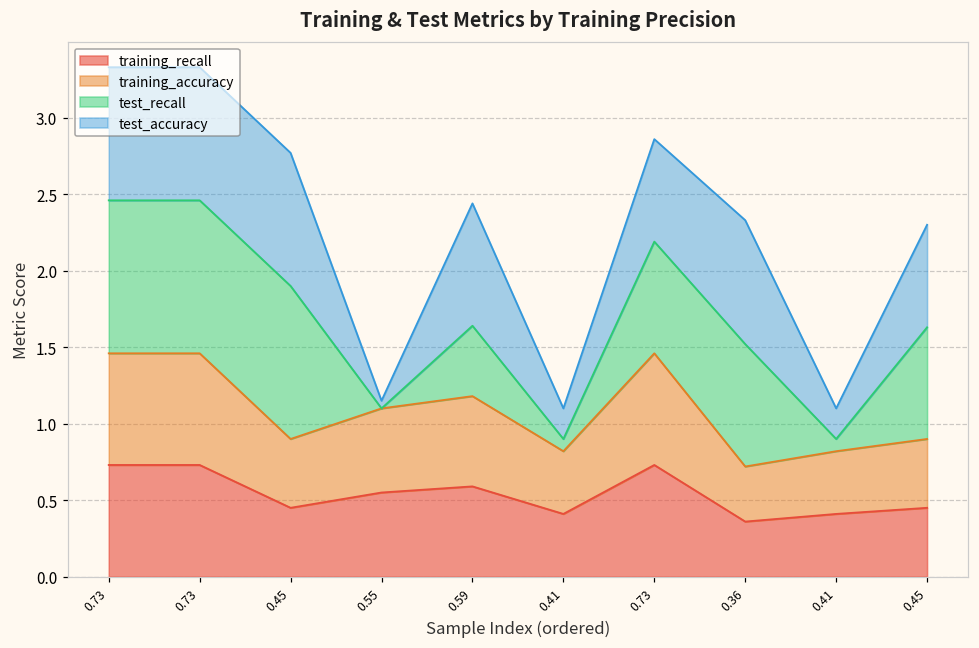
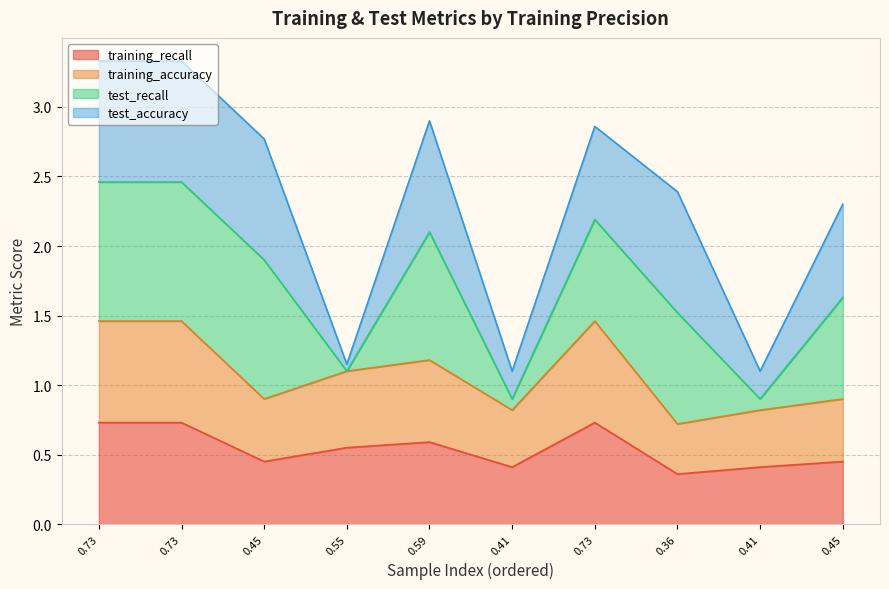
  {
    "test_recall": {
-     "0.59": 0.46,
+     "0.59": 0.92,
      "0.36": 0.80
    },
    "test_accuracy": {
      "0.55": 0.05,
      "0.59": 0.80,
-     "0.36": 0.81
+     "0.36": 0.87
    }
  }
